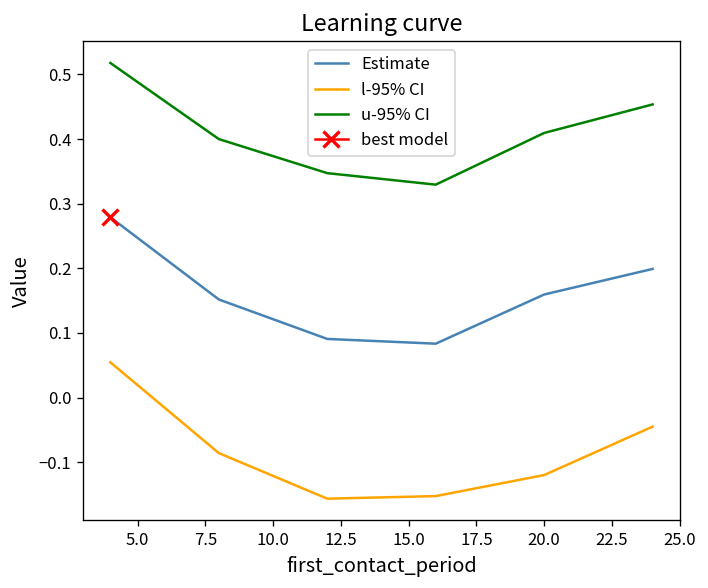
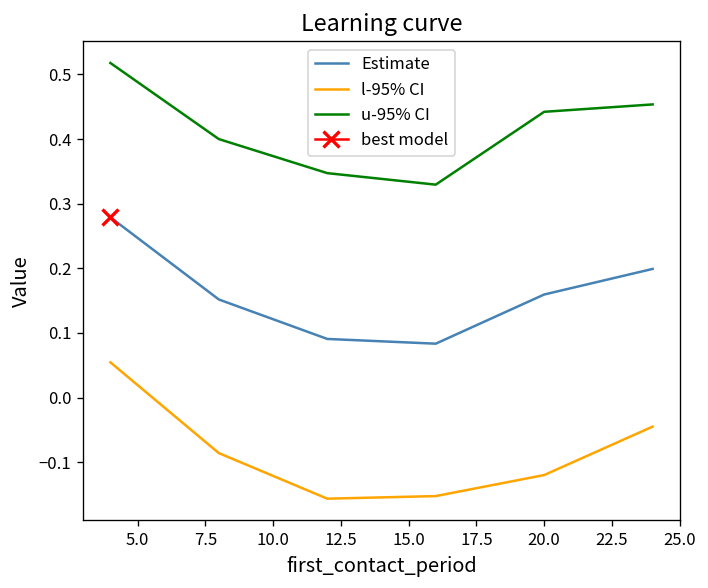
  {
    "Estimate": {
      "20.0": 0.16
    },
    "l-95% CI": {
      "20.0": -0.12
    },
    "u-95% CI": {
-     "20.0": 0.41
+     "20.0": 0.44
    }
  }
